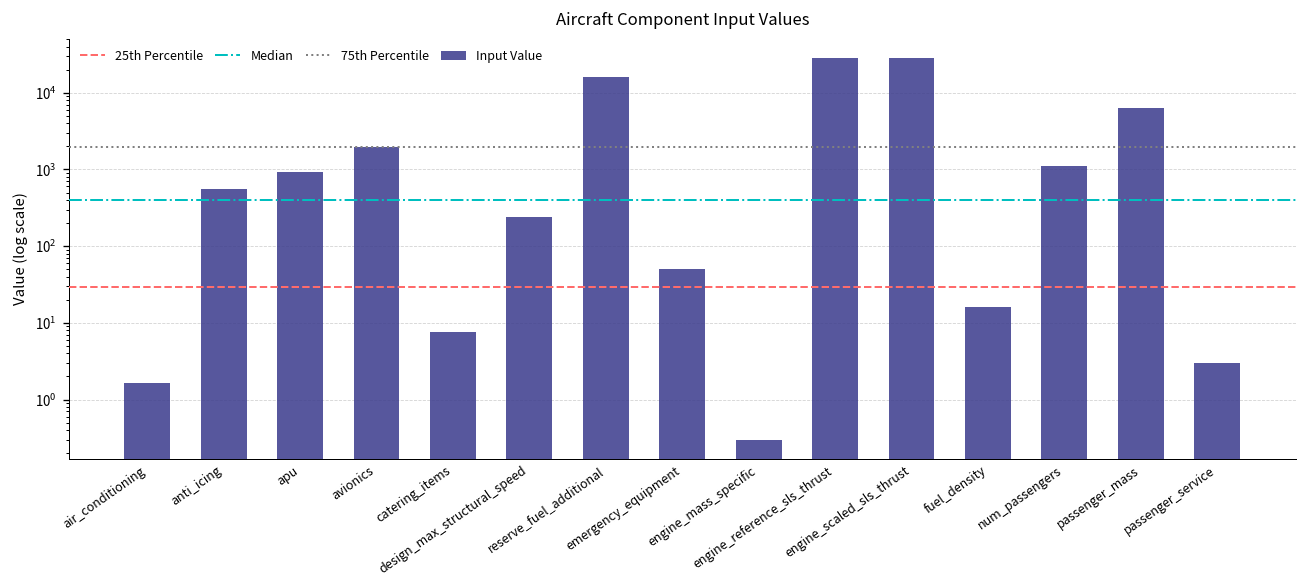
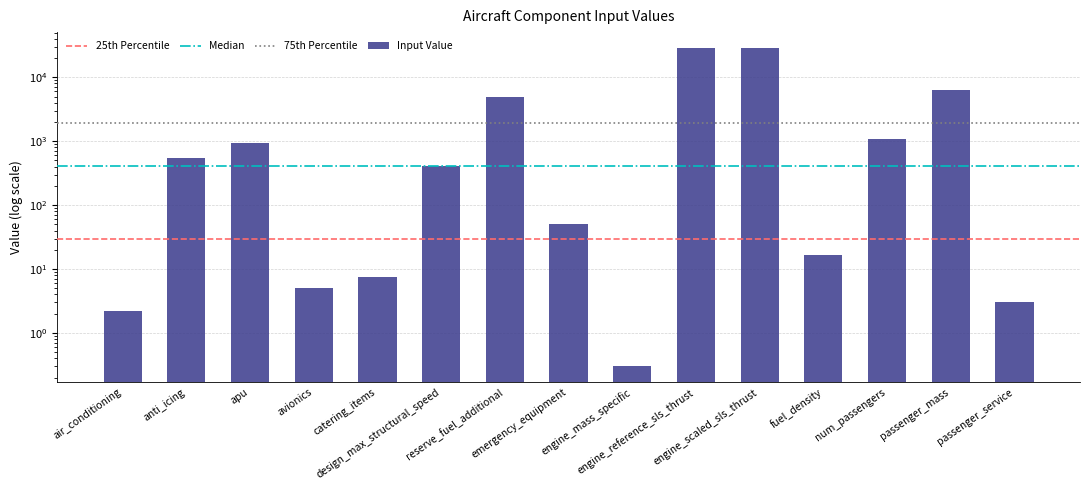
  {
-   "air_conditioning": 1.7,
+   "air_conditioning": 2.2,
    "anti_icing": 600,
    "apu": 900,
-   "avionics": 2000,
+   "avionics": 5,
    "catering_items": 8,
-   "design_max_structural_speed": 240,
-   "reserve_fuel_additional": 16000,
+   "design_max_structural_speed": 400,
+   "reserve_fuel_additional": 5000,
    "emergency_equipment": 50,
    "engine_mass_specific": 0.3,
    "engine_reference_sls_thrust": 30000,
    "engine_scaled_sls_thrust": 30000,
    "fuel_density": 16,
    "num_passengers": 1100,
    "passenger_mass": 6000,
    "passenger_service": 3
  }
